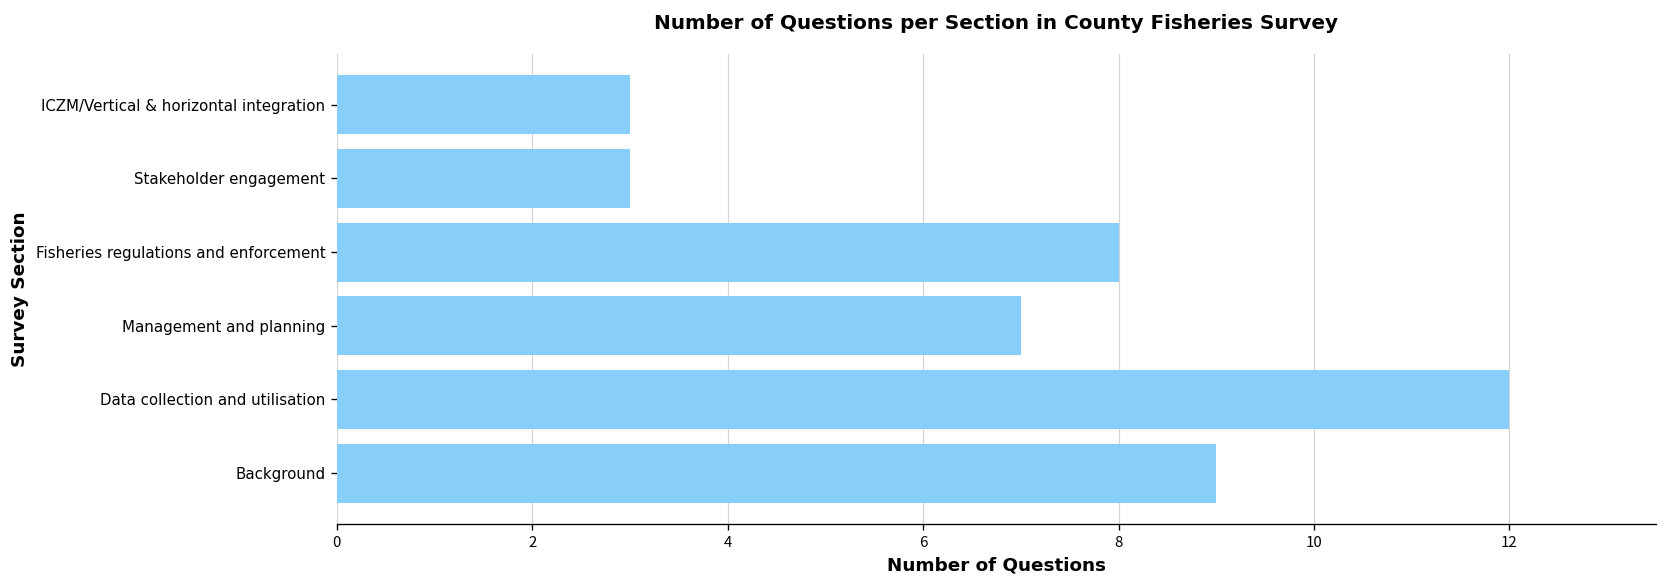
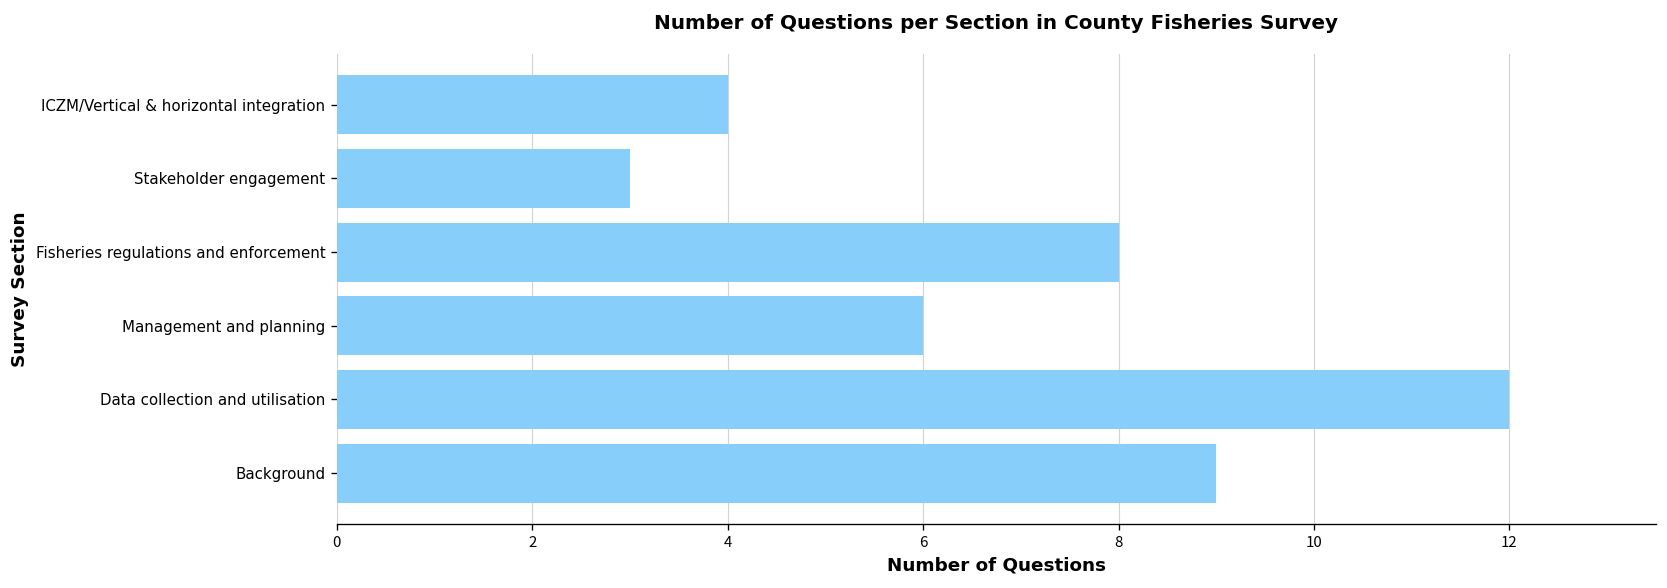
  {
-   "ICZM/Vertical & horizontal integration": 3,
+   "ICZM/Vertical & horizontal integration": 4,
    "Stakeholder engagement": 3,
    "Fisheries regulations and enforcement": 8,
-   "Management and planning": 7,
+   "Management and planning": 6,
    "Data collection and utilisation": 12,
    "Background": 9
  }
